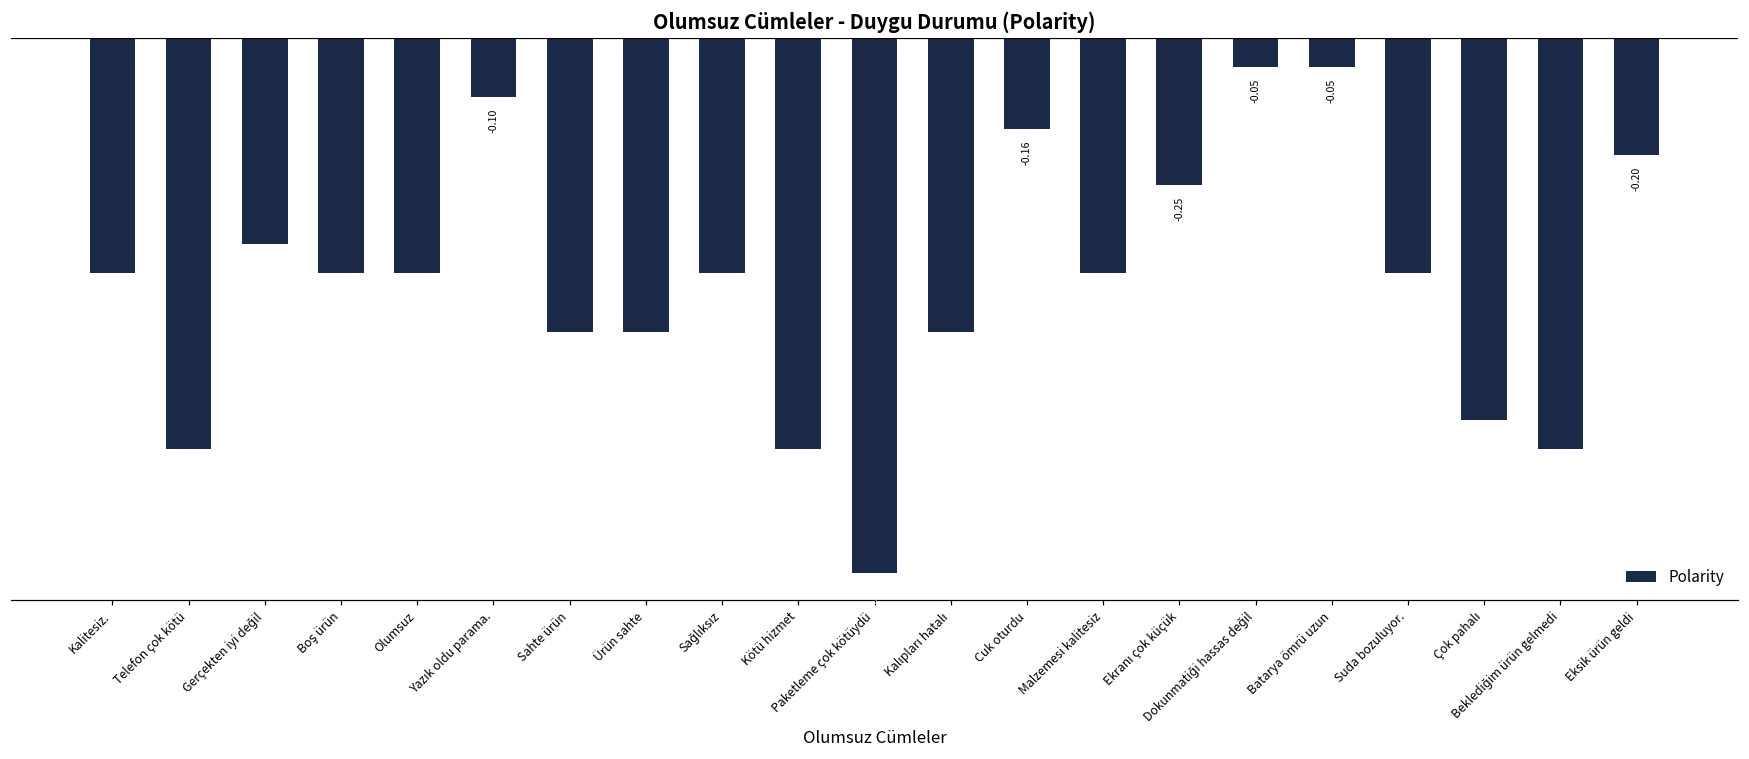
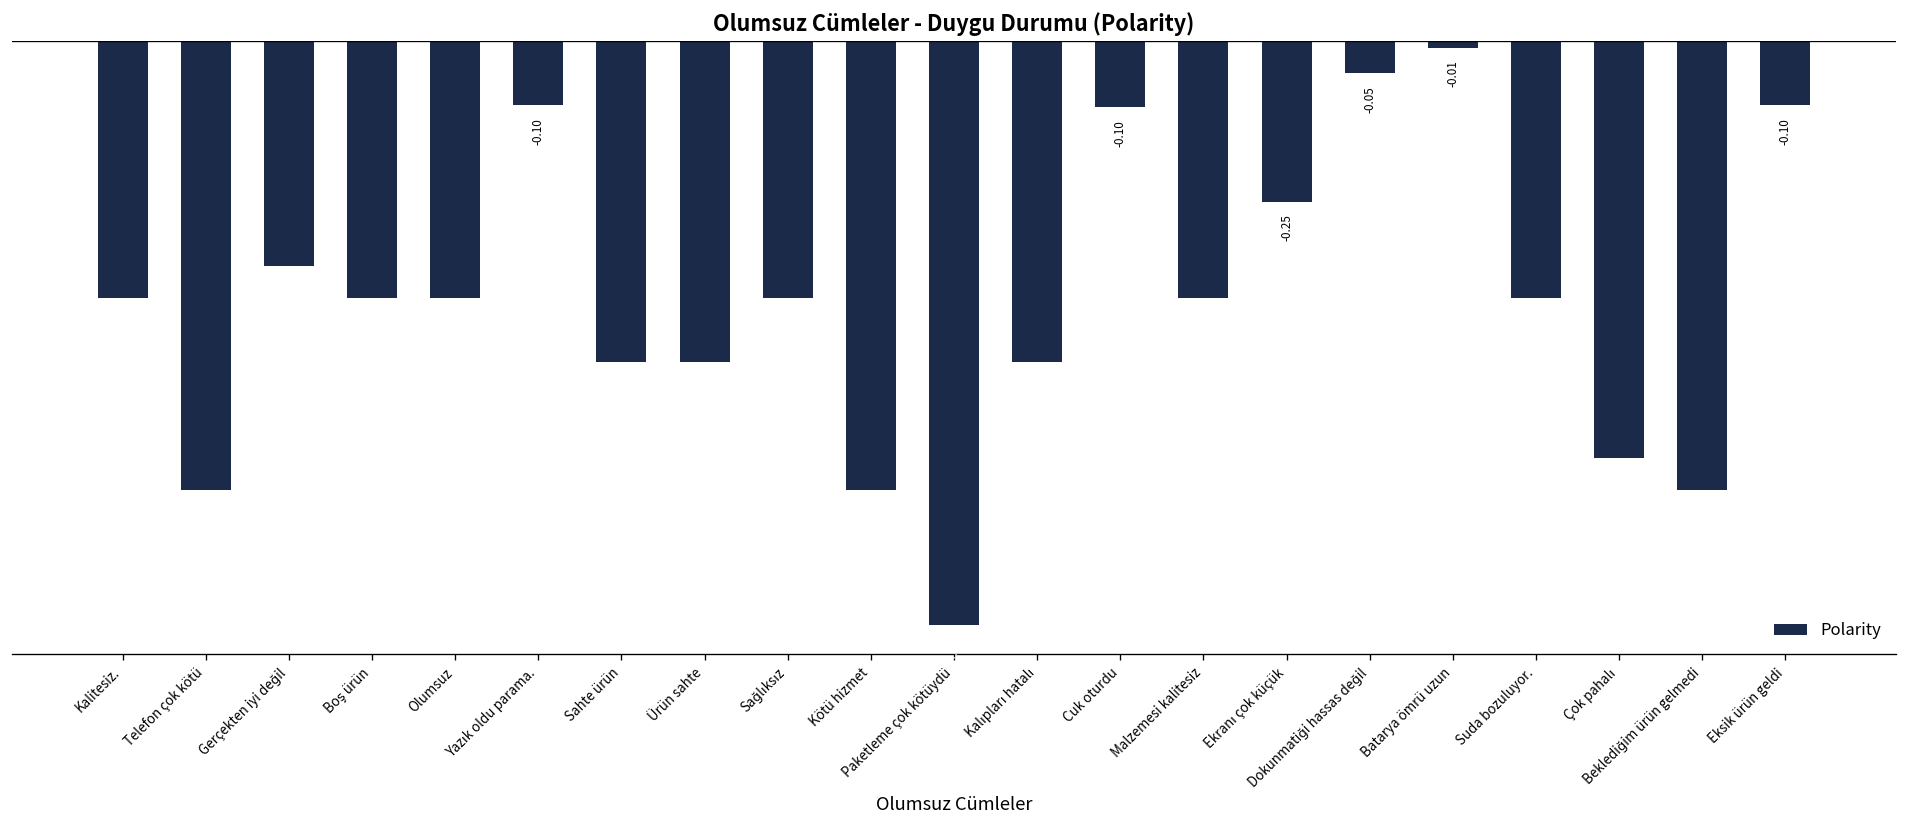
  {
    "Yazık oldu parama.": -0.10,
-   "Cuk oturdu": -0.16,
+   "Cuk oturdu": -0.10,
    "Ekranı çok küçük": -0.25,
    "Dokunmatiği hassas değil": -0.05,
-   "Batarya ömrü uzun": -0.05,
-   "Eksik ürün geldi": -0.20
+   "Batarya ömrü uzun": -0.01,
+   "Eksik ürün geldi": -0.10
  }
